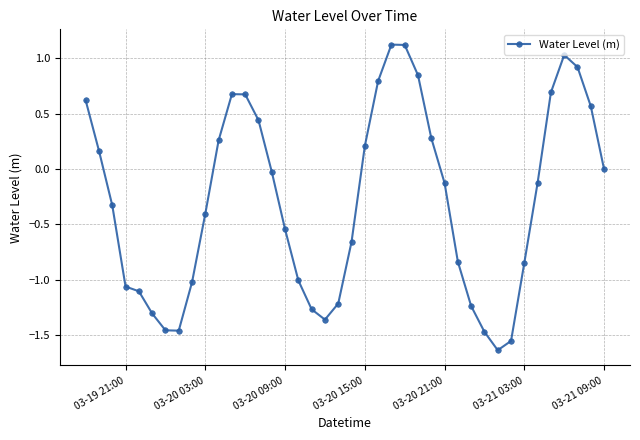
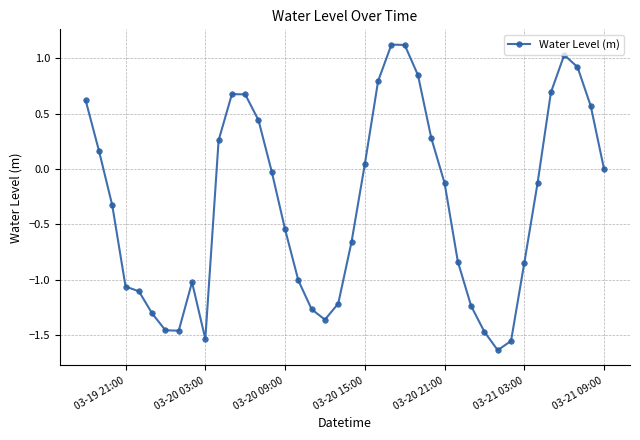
  {
    "03-19 21:00": -1.06,
-   "03-20 03:00": -0.40,
+   "03-20 03:00": -1.53,
    "03-20 09:00": -0.55,
-   "03-20 15:00": 0.21,
+   "03-20 15:00": 0.04,
    "03-20 21:00": -0.13,
    "03-21 03:00": -0.85,
    "03-21 09:00": 0.00
  }
